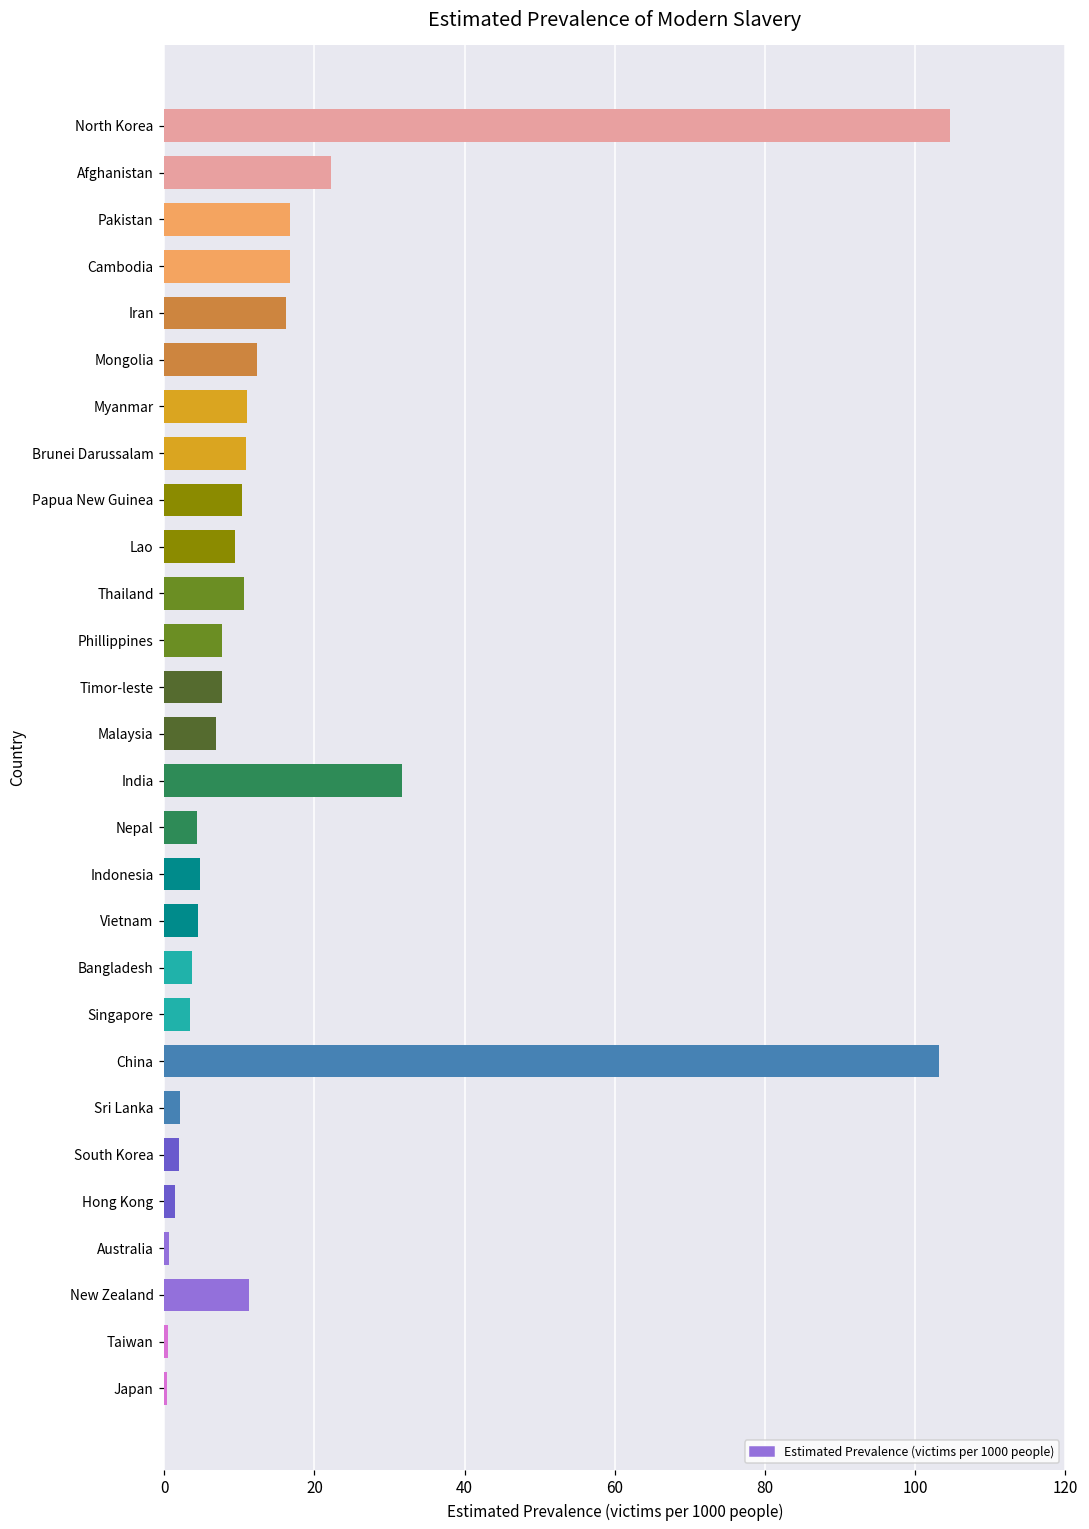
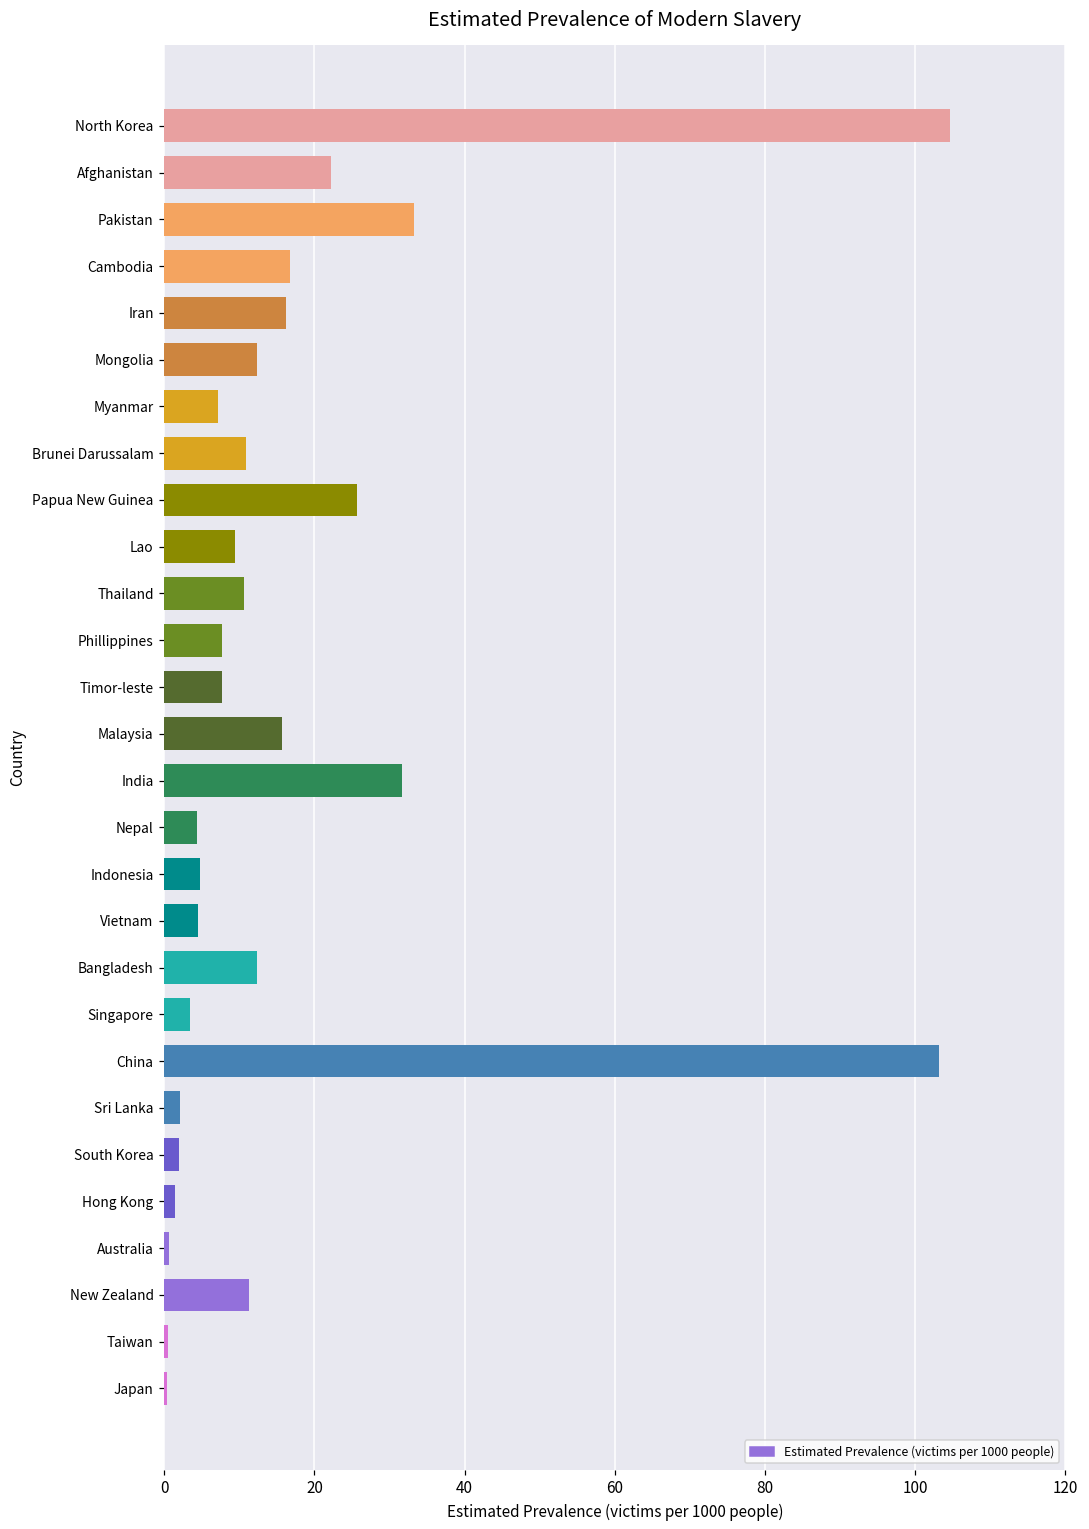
  {
    "North Korea": 105,
    "Afghanistan": 22,
-   "Pakistan": 17,
+   "Pakistan": 33,
    "Cambodia": 17,
    "Iran": 16,
    "Mongolia": 12,
-   "Myanmar": 11,
+   "Myanmar": 7,
    "Brunei Darussalam": 11,
-   "Papua New Guinea": 10,
+   "Papua New Guinea": 26,
    "Lao": 9,
    "Thailand": 11,
    "Phillippines": 8,
    "Timor-leste": 8,
-   "Malaysia": 7,
+   "Malaysia": 16,
    "India": 32,
    "Nepal": 4,
    "Indonesia": 5,
    "Vietnam": 5,
-   "Bangladesh": 4,
+   "Bangladesh": 12,
    "Singapore": 3,
    "China": 103,
    "Sri Lanka": 2,
    "South Korea": 2,
    "Hong Kong": 1,
    "Australia": 1,
    "New Zealand": 11,
    "Taiwan": 1
  }
